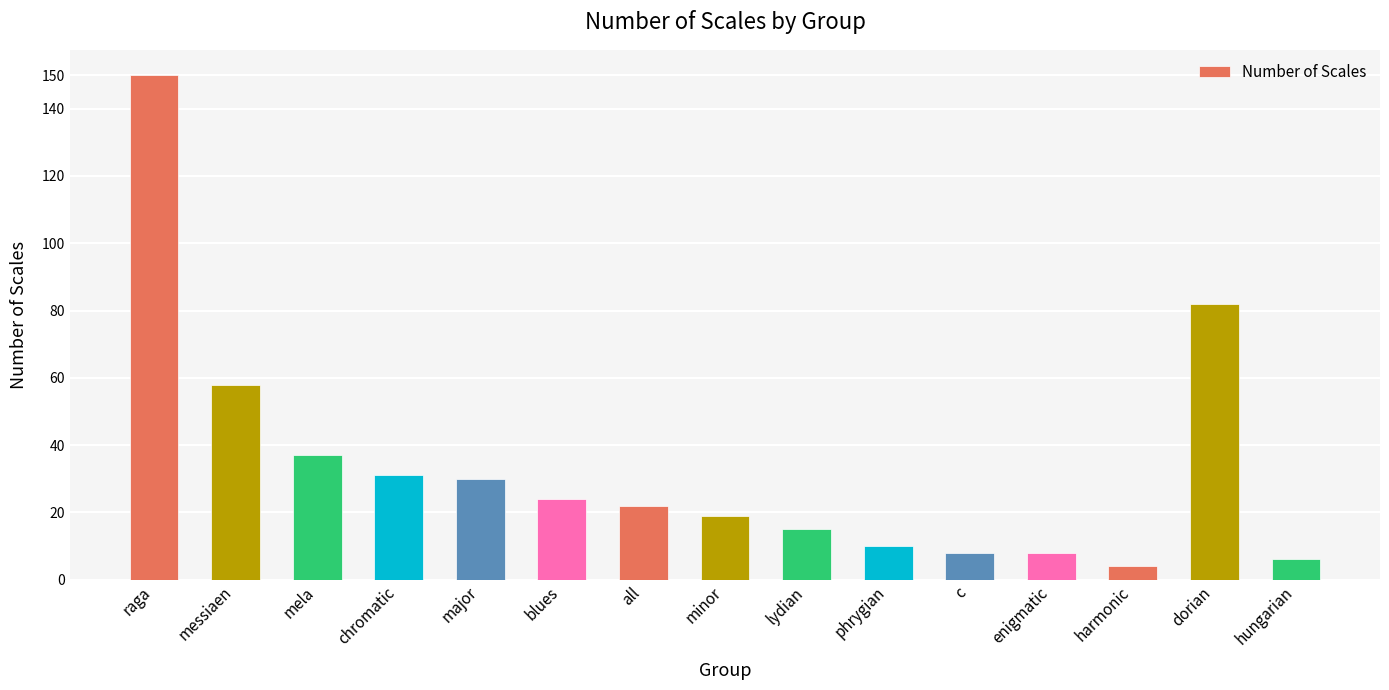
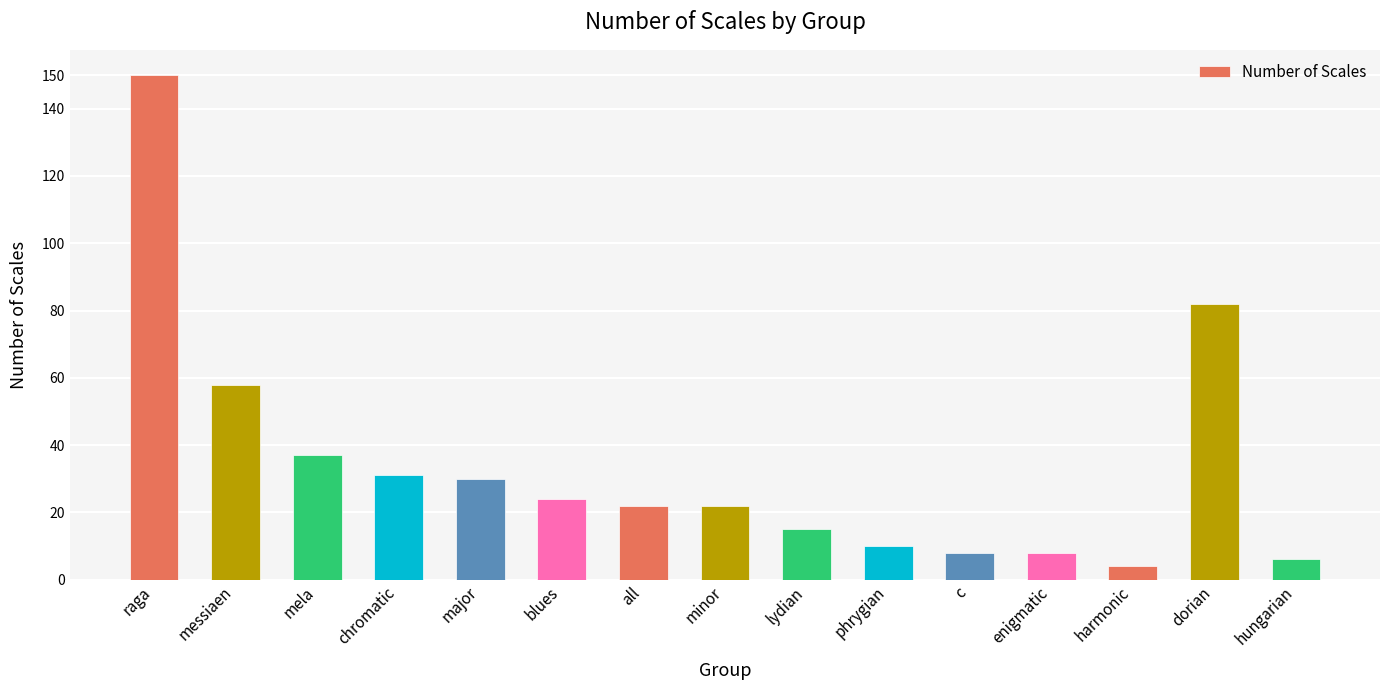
  {
    "raga": 150,
    "messiaen": 58,
    "mela": 37,
    "chromatic": 31,
    "major": 30,
    "blues": 24,
    "all": 22,
-   "minor": 19,
+   "minor": 22,
    "lydian": 15,
    "phrygian": 10,
    "c": 8,
    "enigmatic": 8,
    "harmonic": 4,
    "dorian": 82,
    "hungarian": 6
  }
